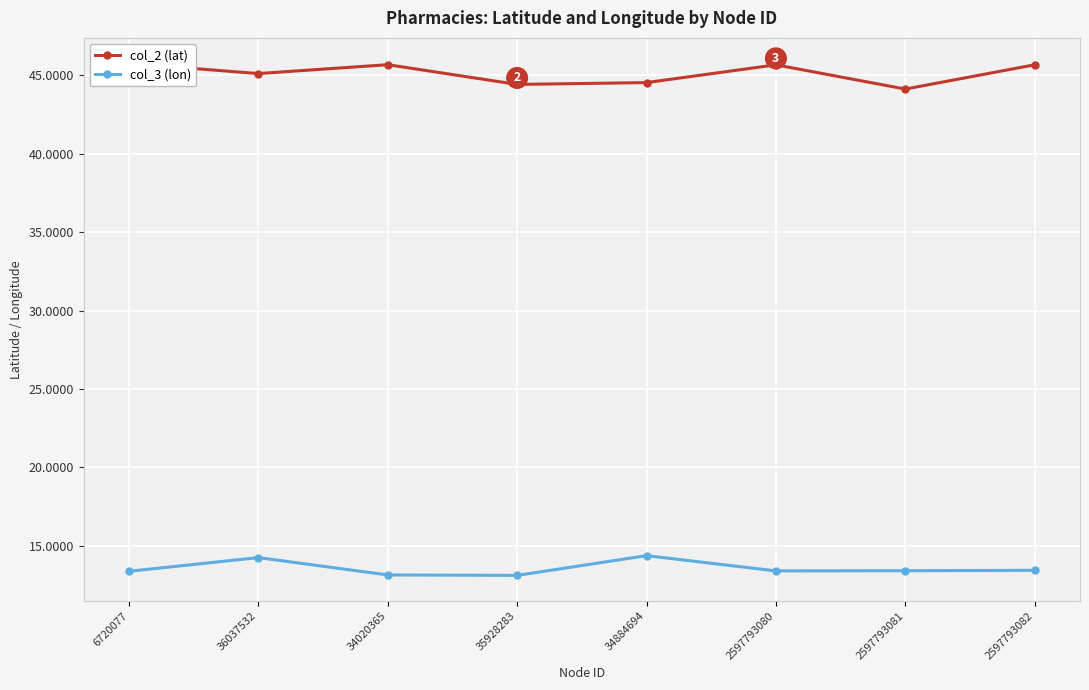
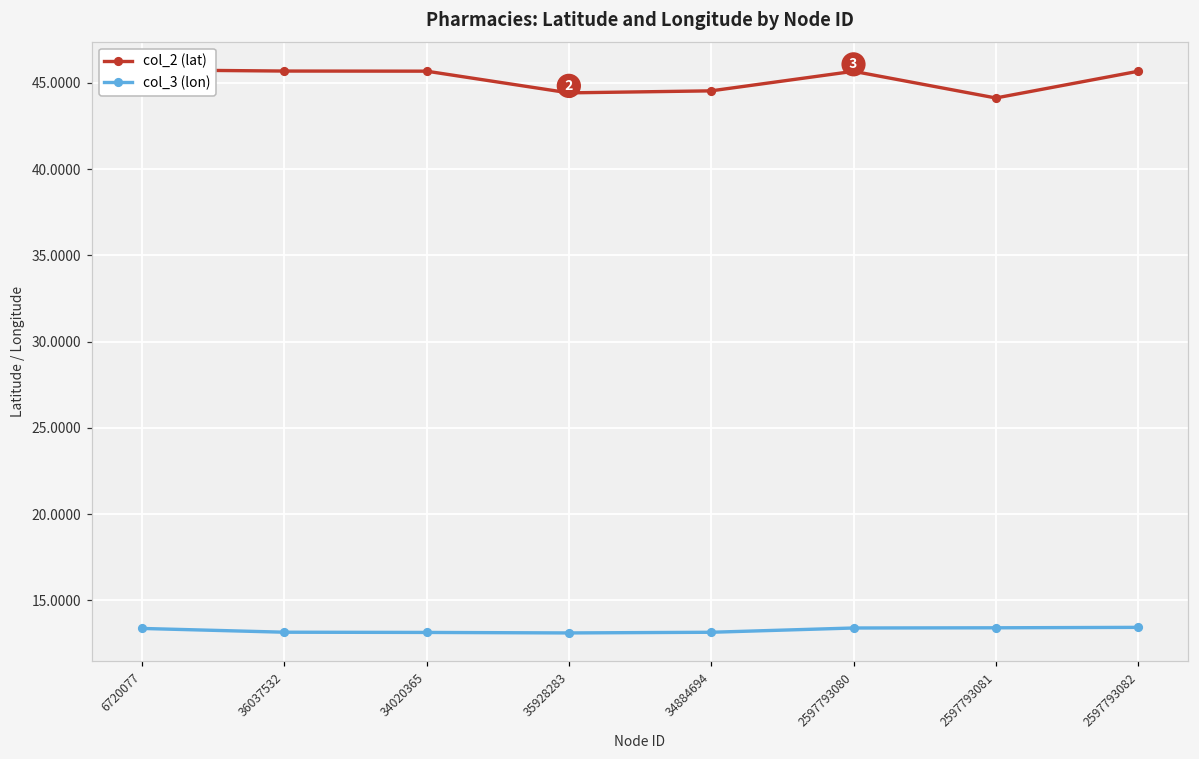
  {
    "col_2 (lat)": {
-     "36037532": 45.1,
+     "36037532": 45.7,
      "34020365": 45.7,
      "34884694": 44.5,
      "2597793081": 44.1,
      "2597793082": 45.7
    },
    "col_3 (lon)": {
      "6720077": 13.4,
-     "36037532": 14.2,
+     "36037532": 13.1,
      "34020365": 13.1,
      "35928283": 13.1,
-     "34884694": 14.4,
+     "34884694": 13.1,
      "2597793080": 13.4,
      "2597793081": 13.4,
      "2597793082": 13.4
    }
  }
